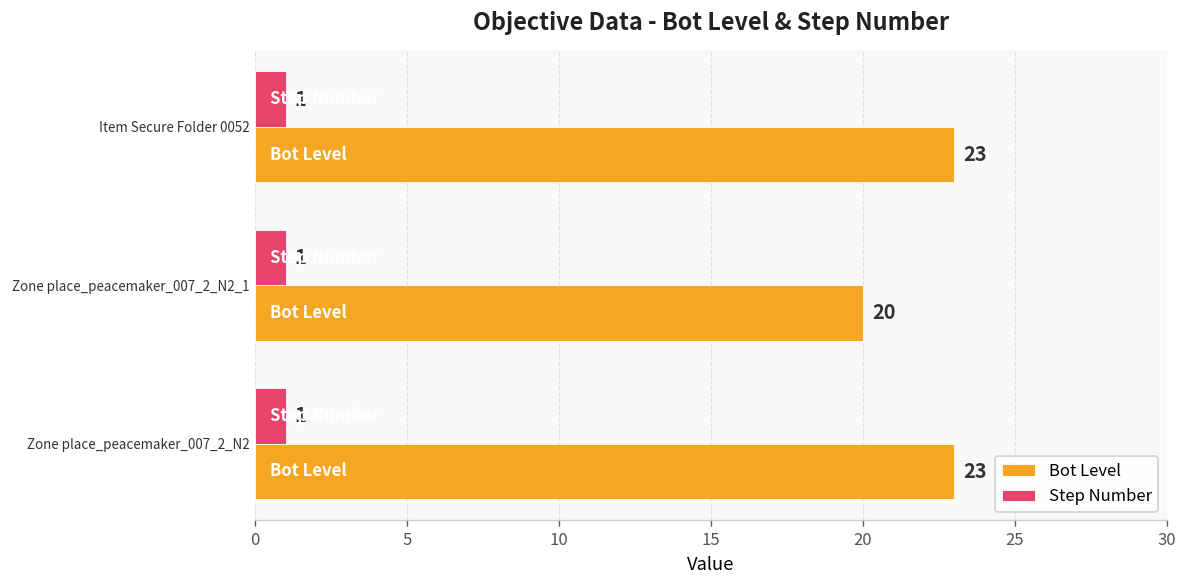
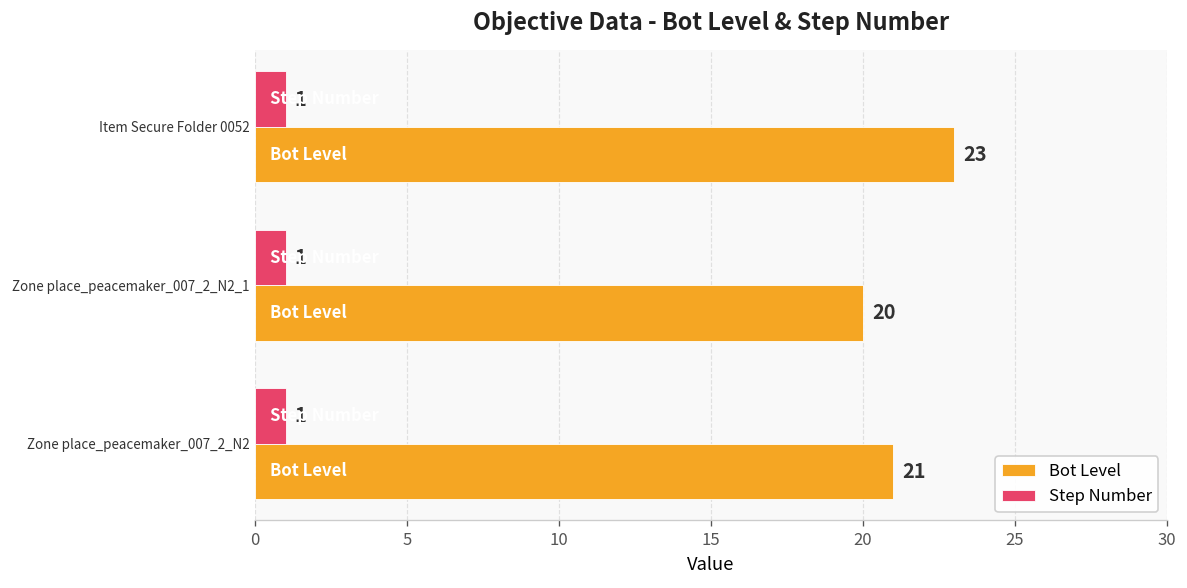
  {
    "Bot Level": {
      "Item Secure Folder 0052": 23,
      "Zone place_peacemaker_007_2_N2_1": 20,
-     "Zone place_peacemaker_007_2_N2": 23
+     "Zone place_peacemaker_007_2_N2": 21
    },
    "Step Number": {
      "Item Secure Folder 0052": 1,
      "Zone place_peacemaker_007_2_N2_1": 1,
      "Zone place_peacemaker_007_2_N2": 1
    }
  }
